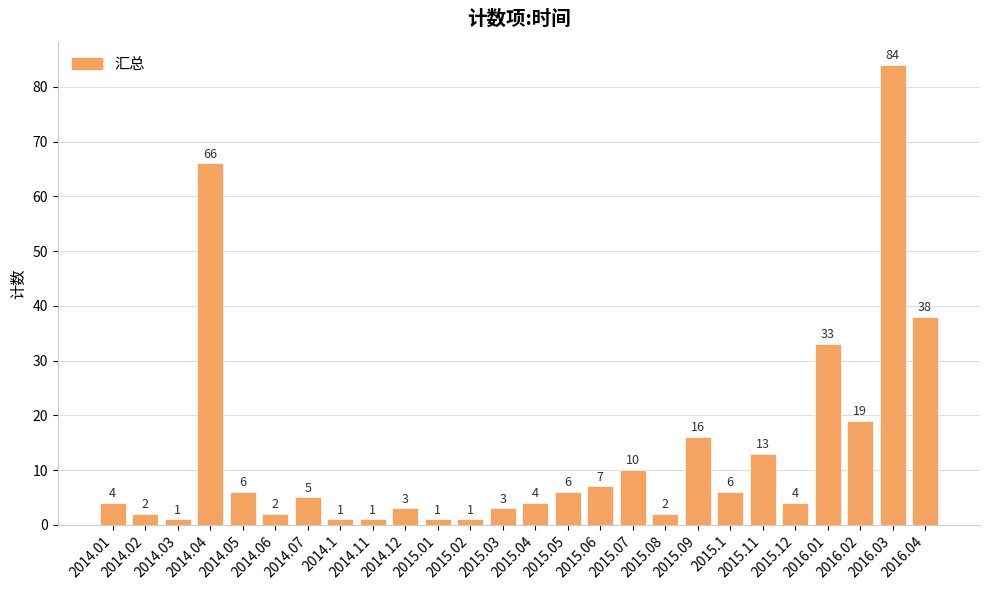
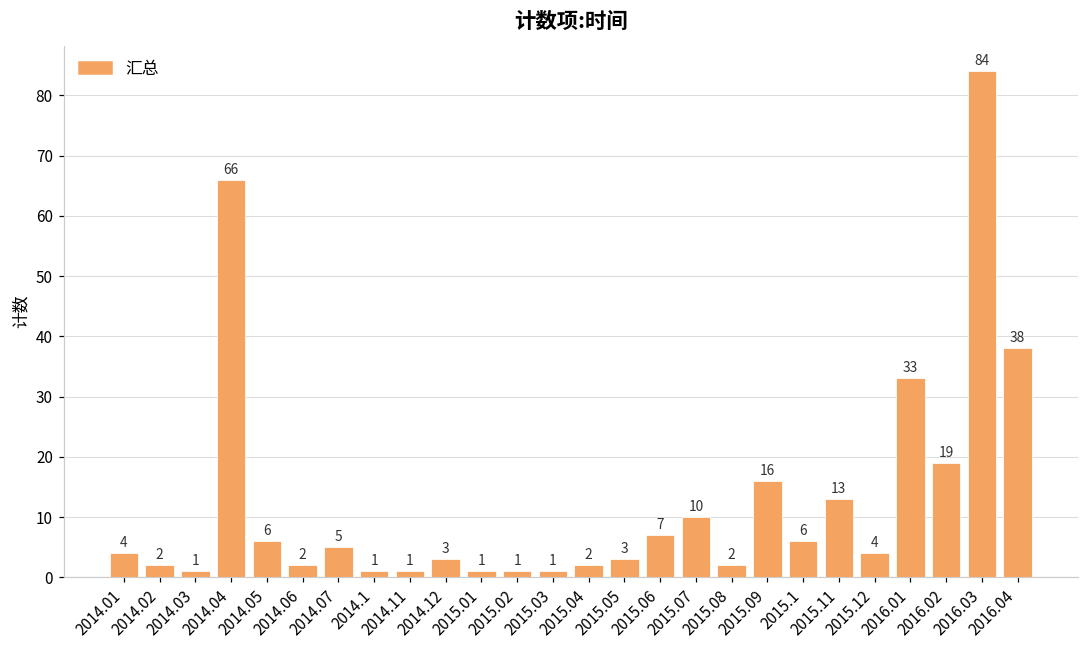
  {
    "2014.01": 4,
    "2014.02": 2,
    "2014.03": 1,
    "2014.04": 66,
    "2014.05": 6,
    "2014.06": 2,
    "2014.07": 5,
    "2014.1": 1,
    "2014.11": 1,
    "2014.12": 3,
    "2015.01": 1,
    "2015.02": 1,
-   "2015.03": 3,
-   "2015.04": 4,
-   "2015.05": 6,
+   "2015.03": 1,
+   "2015.04": 2,
+   "2015.05": 3,
    "2015.06": 7,
    "2015.07": 10,
    "2015.08": 2,
    "2015.09": 16,
    "2015.1": 6,
    "2015.11": 13,
    "2015.12": 4,
    "2016.01": 33,
    "2016.02": 19,
    "2016.03": 84,
    "2016.04": 38
  }
